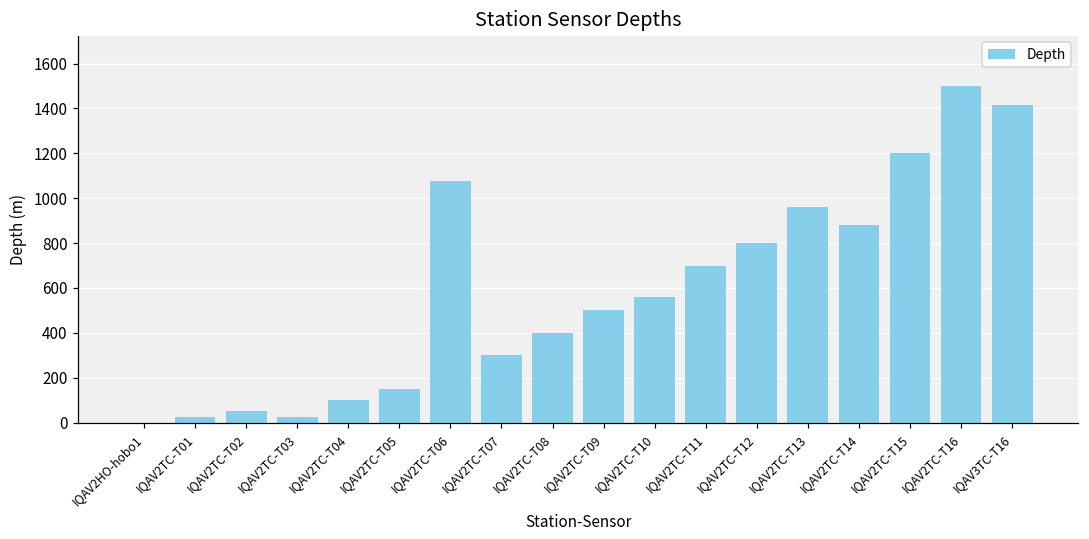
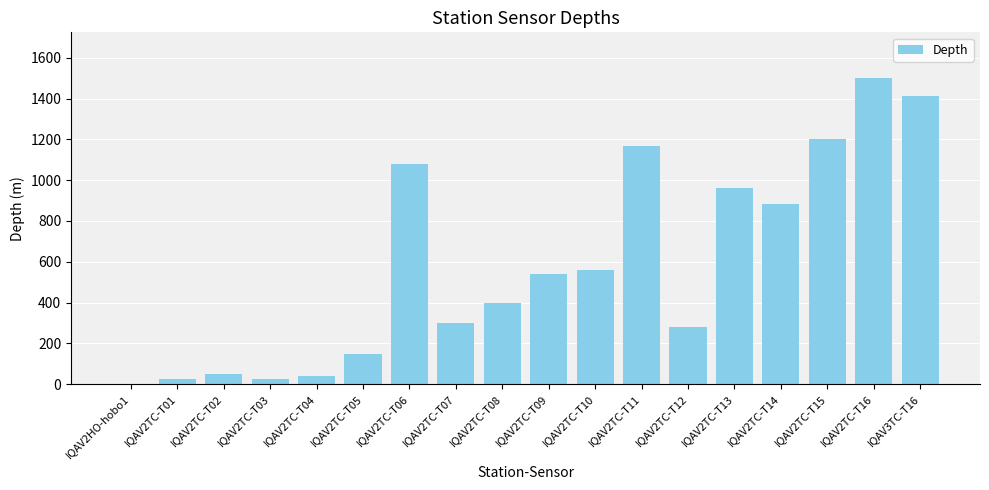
  {
    "IQAV2HO-hobo1": 0,
    "IQAV2TC-T01": 30,
    "IQAV2TC-T02": 50,
    "IQAV2TC-T03": 30,
-   "IQAV2TC-T04": 100,
+   "IQAV2TC-T04": 40,
    "IQAV2TC-T05": 150,
    "IQAV2TC-T06": 1080,
    "IQAV2TC-T07": 300,
    "IQAV2TC-T08": 400,
-   "IQAV2TC-T09": 500,
+   "IQAV2TC-T09": 540,
    "IQAV2TC-T10": 560,
-   "IQAV2TC-T11": 700,
-   "IQAV2TC-T12": 800,
+   "IQAV2TC-T11": 1170,
+   "IQAV2TC-T12": 280,
    "IQAV2TC-T13": 960,
    "IQAV2TC-T14": 880,
    "IQAV2TC-T15": 1200,
    "IQAV2TC-T16": 1500,
    "IQAV3TC-T16": 1410
  }
